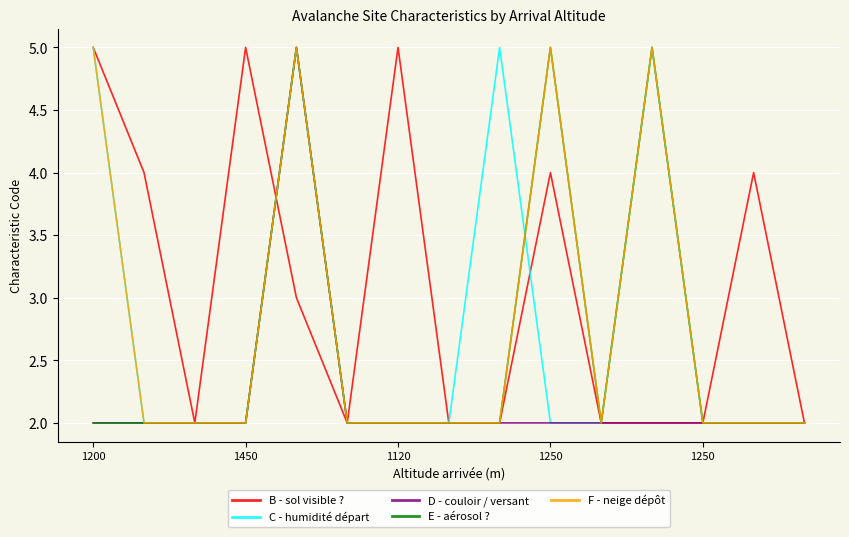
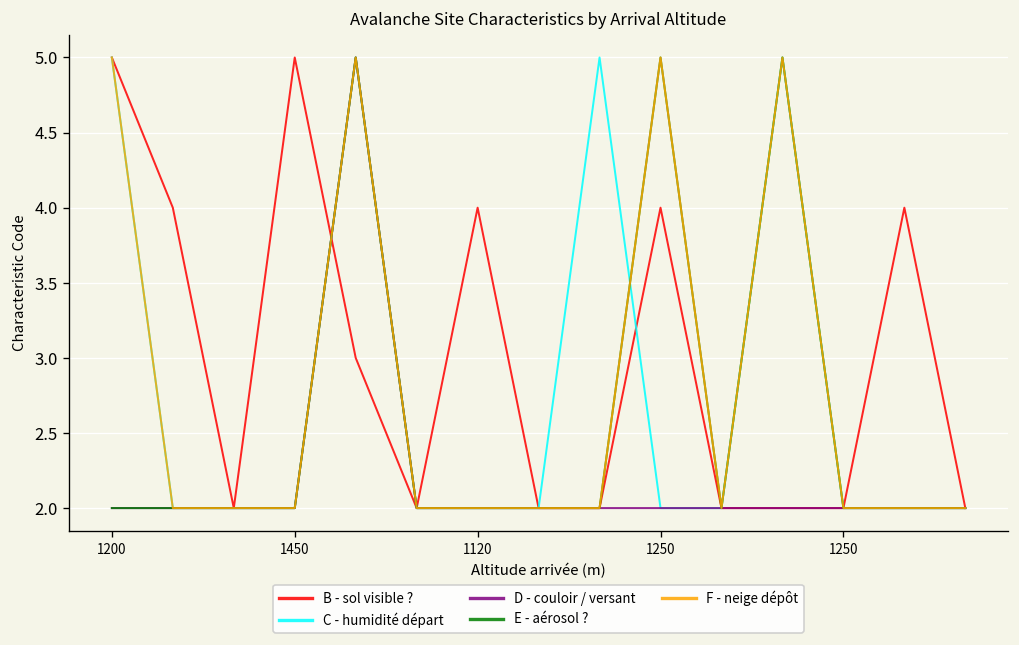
  {
    "B - sol visible ?": {
      "1450": 5,
-     "1120": 5
+     "1120": 4
    }
  }
